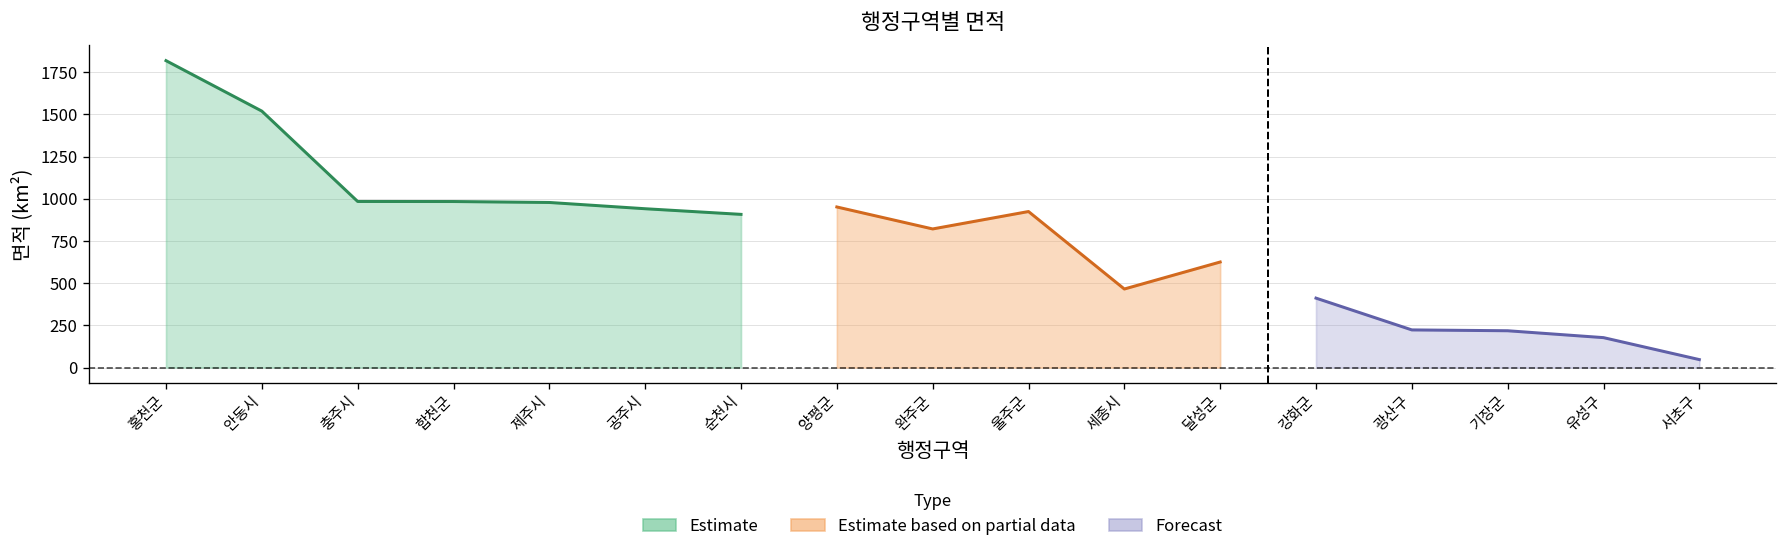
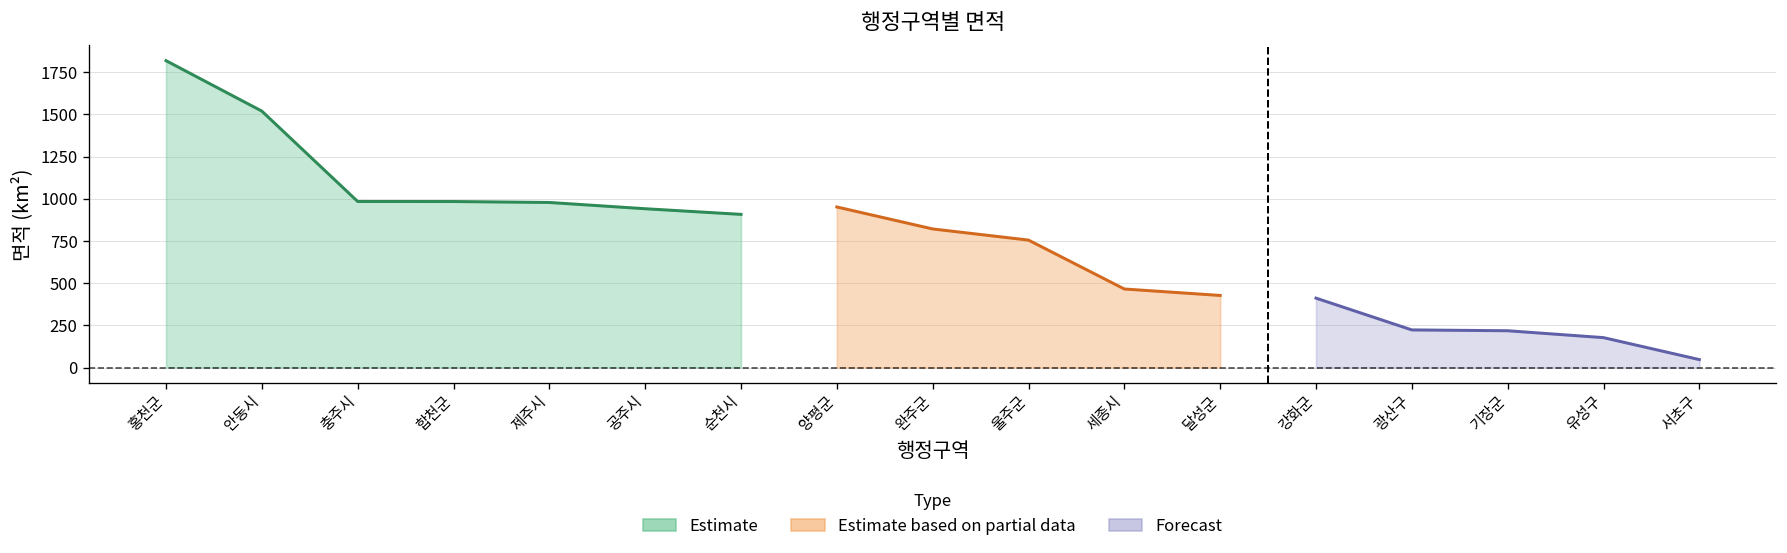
  {
    "Estimate based on partial data": {
      "양평군": 950,
      "완주군": 820,
-     "울주군": 920,
+     "울주군": 750,
      "세종시": 470,
-     "달성군": 630
+     "달성군": 430
    }
  }
